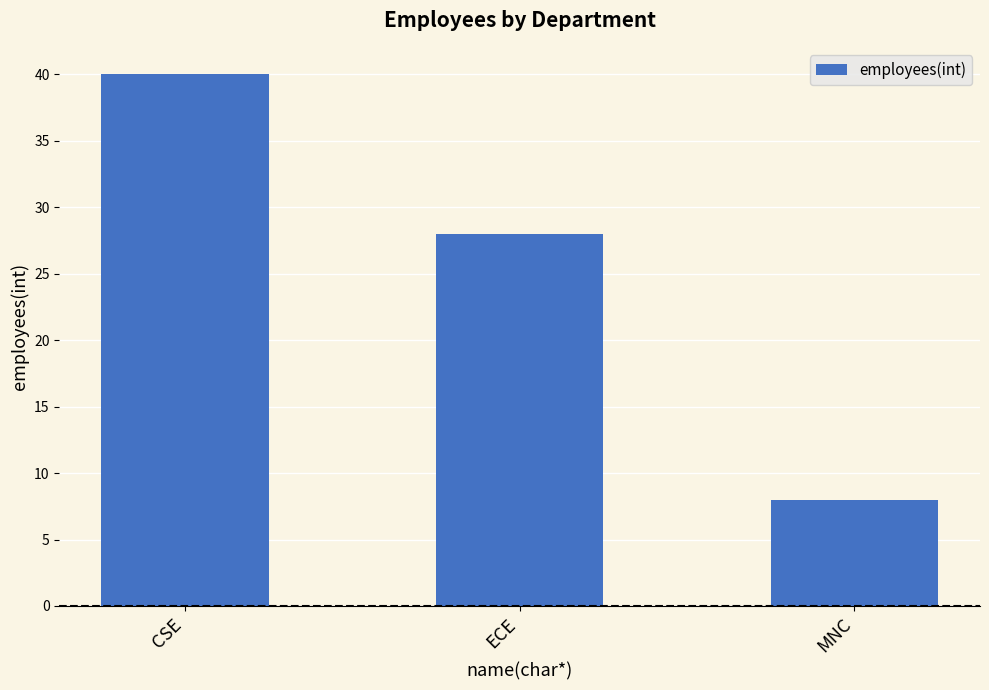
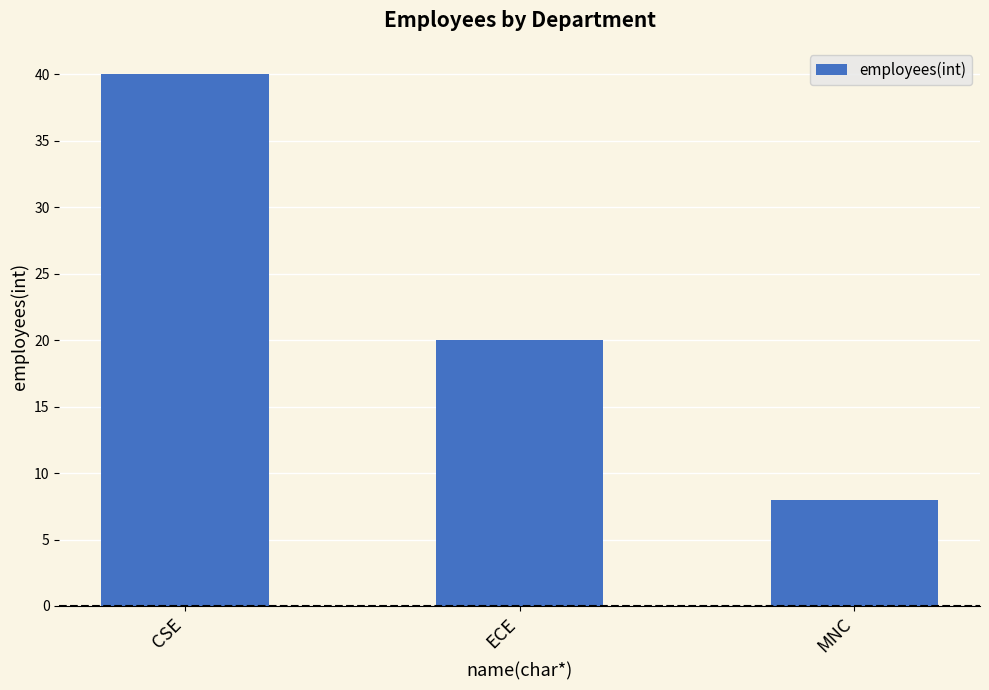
  {
    "CSE": 40,
-   "ECE": 28,
+   "ECE": 20,
    "MNC": 8
  }
